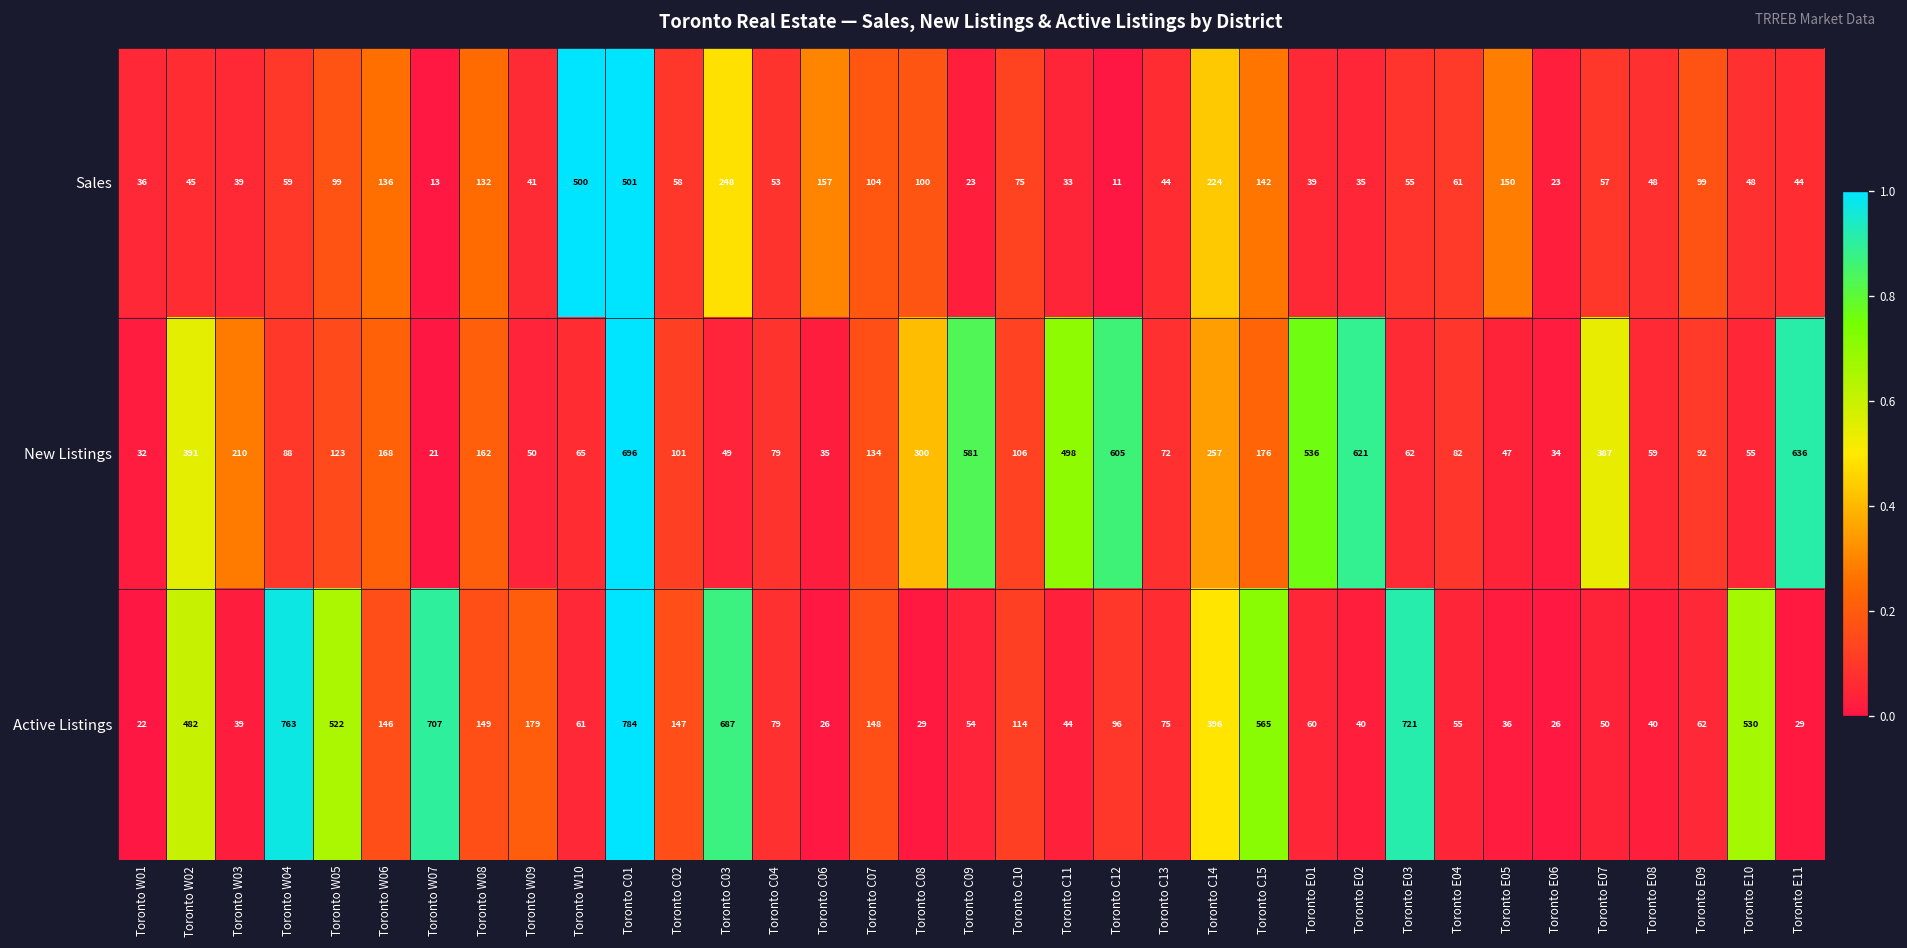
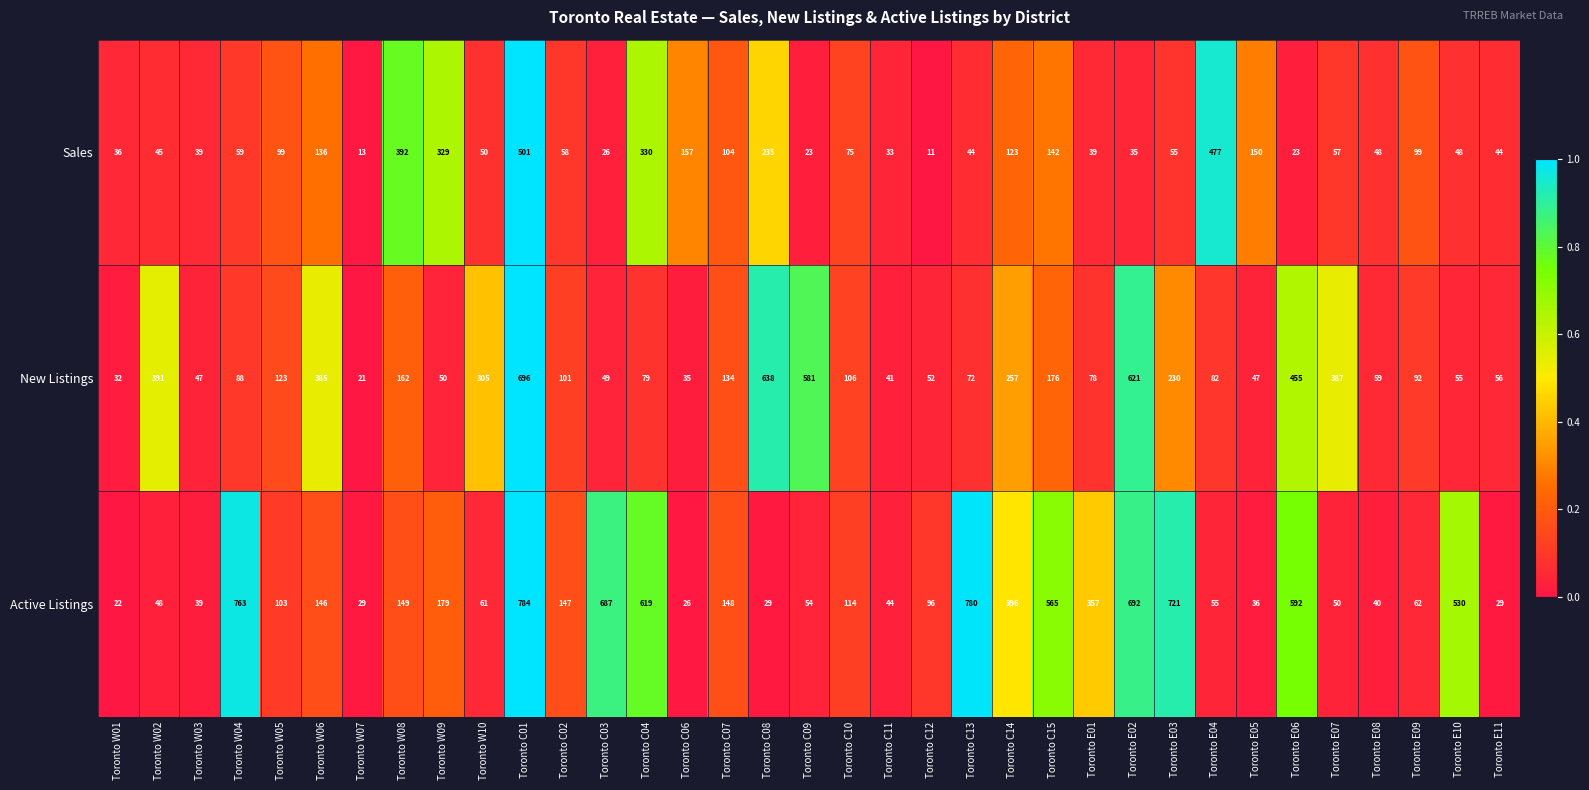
  {
    "Sales": {
      "Toronto W01": 36,
      "Toronto W02": 45,
      "Toronto W03": 39,
      "Toronto W04": 59,
      "Toronto W05": 99,
      "Toronto W06": 136,
      "Toronto W07": 13,
-     "Toronto W08": 132,
-     "Toronto W09": 41,
-     "Toronto W10": 500,
+     "Toronto W08": 392,
+     "Toronto W09": 329,
+     "Toronto W10": 50,
      "Toronto C01": 501,
      "Toronto C02": 58,
-     "Toronto C03": 248,
-     "Toronto C04": 53,
+     "Toronto C03": 26,
+     "Toronto C04": 330,
      "Toronto C06": 157,
      "Toronto C07": 104,
-     "Toronto C08": 100,
+     "Toronto C08": 235,
      "Toronto C09": 23,
      "Toronto C10": 75,
      "Toronto C11": 33,
      "Toronto C12": 11,
      "Toronto C13": 44,
-     "Toronto C14": 224,
+     "Toronto C14": 123,
      "Toronto C15": 142,
      "Toronto E01": 39,
      "Toronto E02": 35,
      "Toronto E03": 55,
-     "Toronto E04": 61,
+     "Toronto E04": 477,
      "Toronto E05": 150,
      "Toronto E06": 23,
      "Toronto E07": 57,
      "Toronto E08": 48,
      "Toronto E09": 99,
      "Toronto E10": 48,
      "Toronto E11": 44
    },
    "New Listings": {
      "Toronto W01": 32,
      "Toronto W02": 391,
-     "Toronto W03": 210,
+     "Toronto W03": 47,
      "Toronto W04": 88,
      "Toronto W05": 123,
-     "Toronto W06": 168,
+     "Toronto W06": 385,
      "Toronto W07": 21,
      "Toronto W08": 162,
      "Toronto W09": 50,
-     "Toronto W10": 65,
+     "Toronto W10": 305,
      "Toronto C01": 696,
      "Toronto C02": 101,
      "Toronto C03": 49,
      "Toronto C04": 79,
      "Toronto C06": 35,
      "Toronto C07": 134,
-     "Toronto C08": 300,
+     "Toronto C08": 638,
      "Toronto C09": 581,
      "Toronto C10": 106,
-     "Toronto C11": 498,
-     "Toronto C12": 605,
+     "Toronto C11": 41,
+     "Toronto C12": 52,
      "Toronto C13": 72,
      "Toronto C14": 257,
      "Toronto C15": 176,
-     "Toronto E01": 536,
+     "Toronto E01": 78,
      "Toronto E02": 621,
-     "Toronto E03": 62,
+     "Toronto E03": 230,
      "Toronto E04": 82,
      "Toronto E05": 47,
-     "Toronto E06": 34,
+     "Toronto E06": 455,
      "Toronto E07": 387,
      "Toronto E08": 59,
      "Toronto E09": 92,
      "Toronto E10": 55,
-     "Toronto E11": 636
+     "Toronto E11": 56
    },
    "Active Listings": {
      "Toronto W01": 22,
-     "Toronto W02": 482,
+     "Toronto W02": 48,
      "Toronto W03": 39,
      "Toronto W04": 763,
-     "Toronto W05": 522,
+     "Toronto W05": 103,
      "Toronto W06": 146,
-     "Toronto W07": 707,
+     "Toronto W07": 29,
      "Toronto W08": 149,
      "Toronto W09": 179,
      "Toronto W10": 61,
      "Toronto C01": 784,
      "Toronto C02": 147,
      "Toronto C03": 687,
-     "Toronto C04": 79,
+     "Toronto C04": 619,
      "Toronto C06": 26,
      "Toronto C07": 148,
      "Toronto C08": 29,
      "Toronto C09": 54,
      "Toronto C10": 114,
      "Toronto C11": 44,
      "Toronto C12": 96,
-     "Toronto C13": 75,
+     "Toronto C13": 780,
      "Toronto C14": 396,
      "Toronto C15": 565,
-     "Toronto E01": 60,
-     "Toronto E02": 40,
+     "Toronto E01": 357,
+     "Toronto E02": 692,
      "Toronto E03": 721,
      "Toronto E04": 55,
      "Toronto E05": 36,
-     "Toronto E06": 26,
+     "Toronto E06": 592,
      "Toronto E07": 50,
      "Toronto E08": 40,
      "Toronto E09": 62,
      "Toronto E10": 530,
      "Toronto E11": 29
    }
  }
